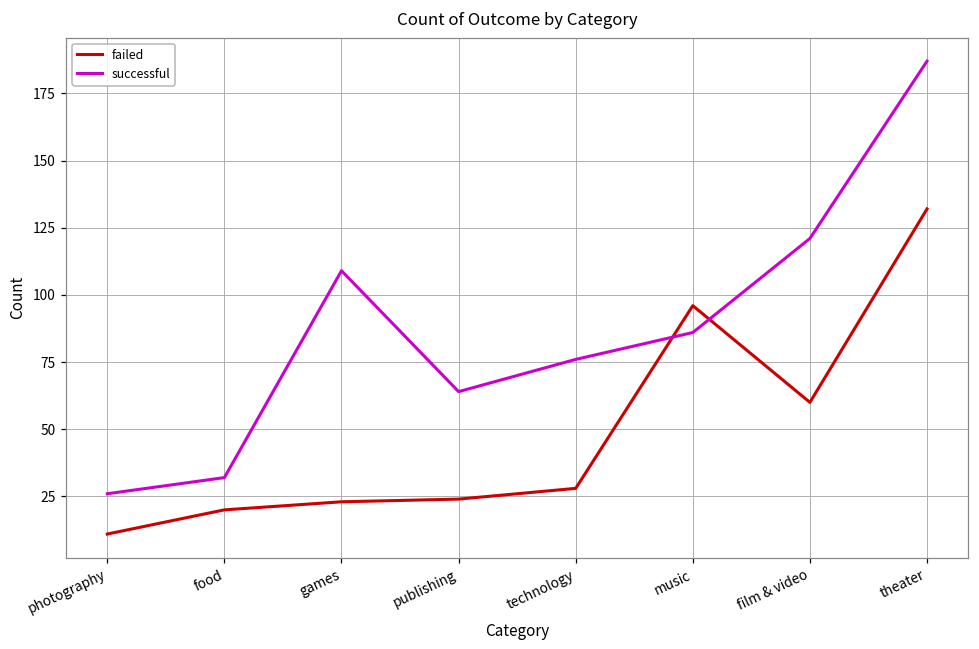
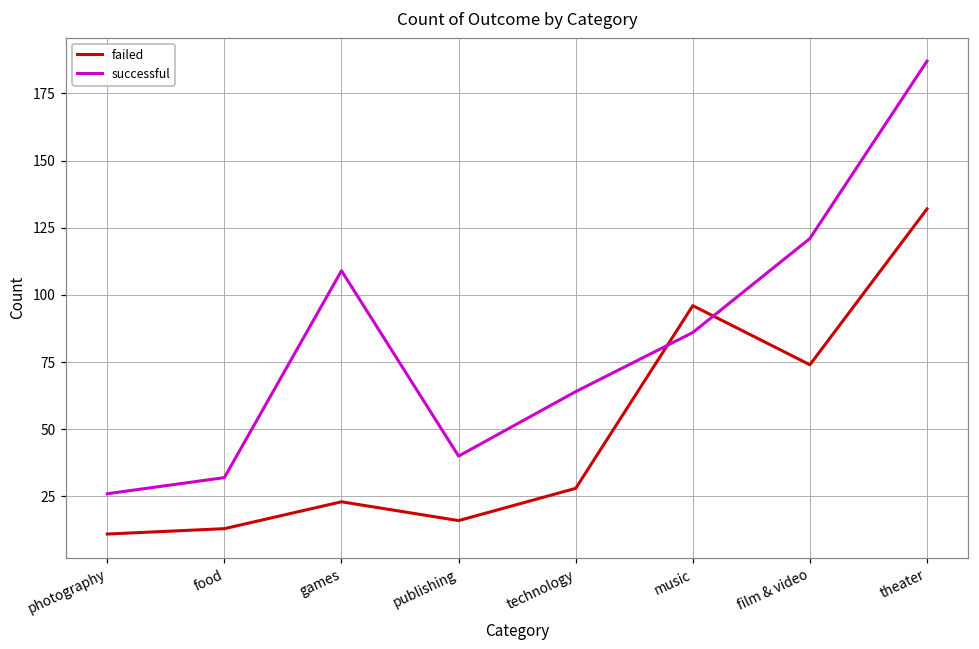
  {
    "failed": {
      "photography": 11,
-     "food": 20,
+     "food": 13,
      "games": 23,
-     "publishing": 24,
+     "publishing": 16,
      "technology": 28,
      "music": 96,
-     "film & video": 60,
+     "film & video": 74,
      "theater": 132
    },
    "successful": {
      "photography": 26,
      "food": 32,
      "games": 109,
-     "publishing": 64,
-     "technology": 76,
+     "publishing": 40,
+     "technology": 64,
      "music": 86,
      "film & video": 121,
      "theater": 187
    }
  }
